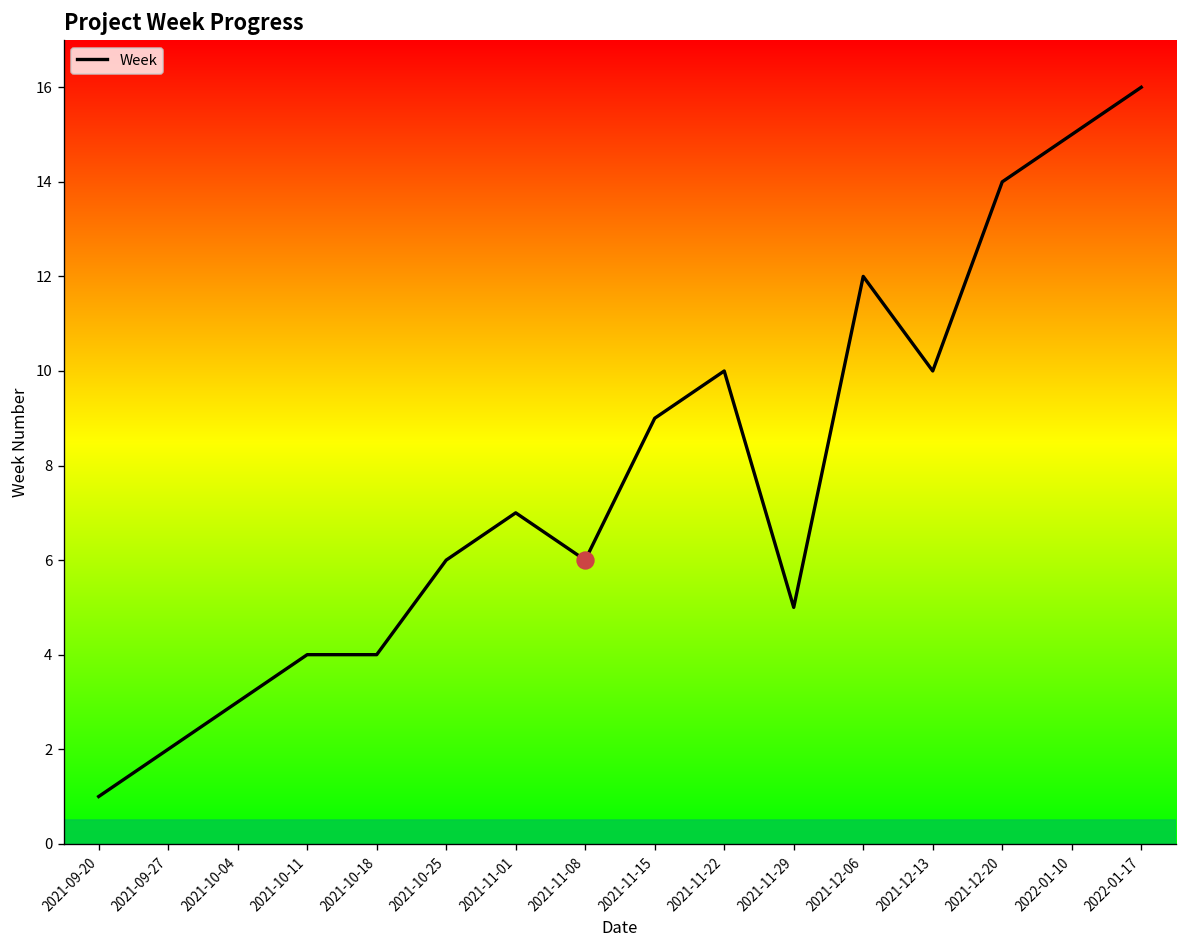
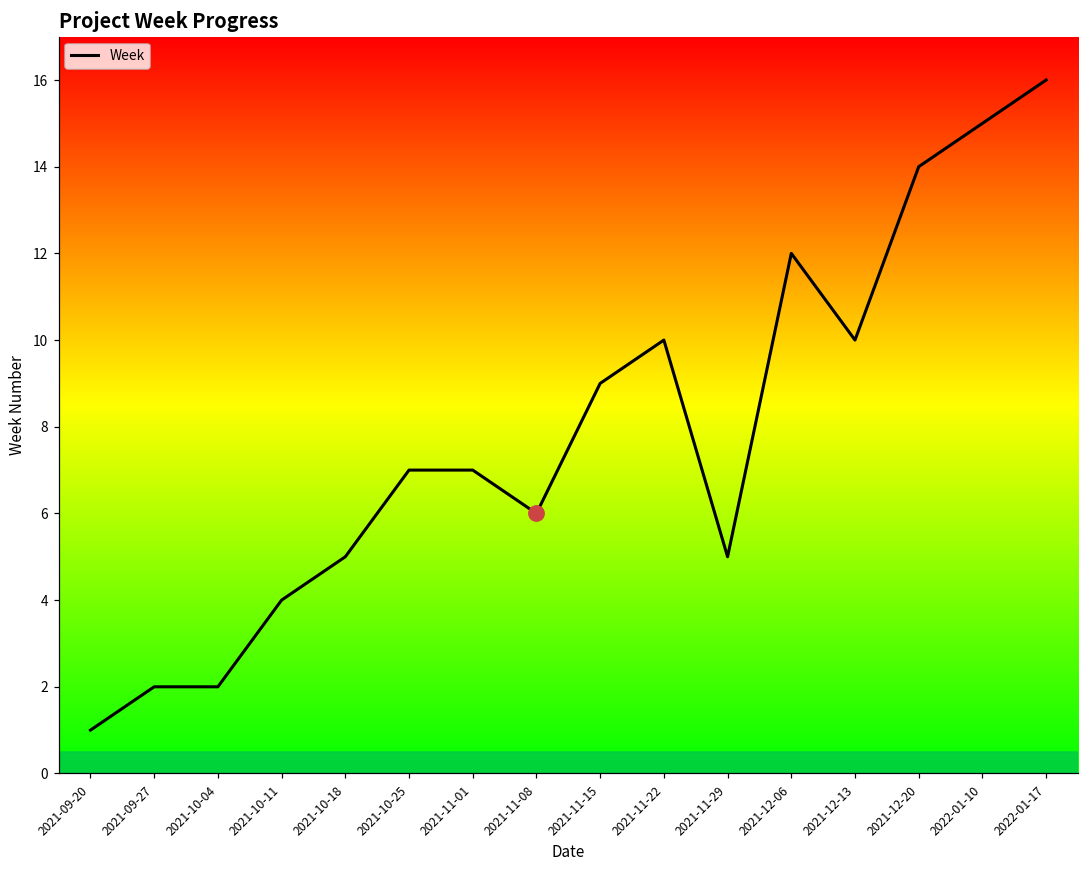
  {
    "Week": {
      "2021-09-20": 1,
      "2021-09-27": 2,
-     "2021-10-04": 3,
+     "2021-10-04": 2,
      "2021-10-11": 4,
-     "2021-10-18": 4,
-     "2021-10-25": 6,
+     "2021-10-18": 5,
+     "2021-10-25": 7,
      "2021-11-01": 7,
      "2021-11-15": 9,
      "2021-11-22": 10,
      "2021-11-29": 5,
      "2021-12-06": 12,
      "2021-12-13": 10,
      "2021-12-20": 14,
      "2022-01-10": 15,
      "2022-01-17": 16
    }
  }
